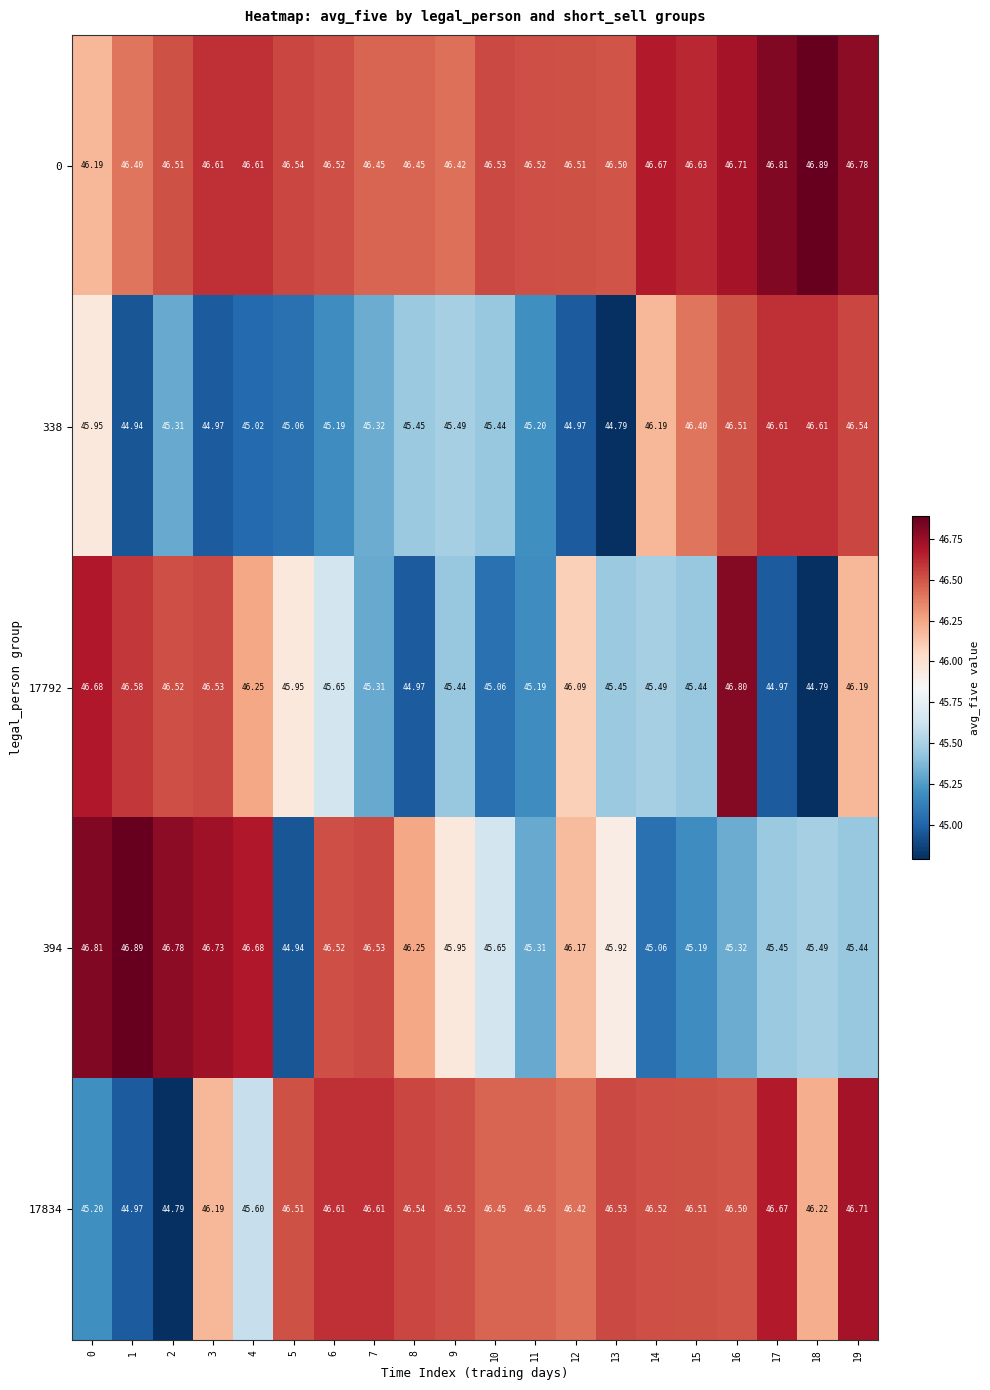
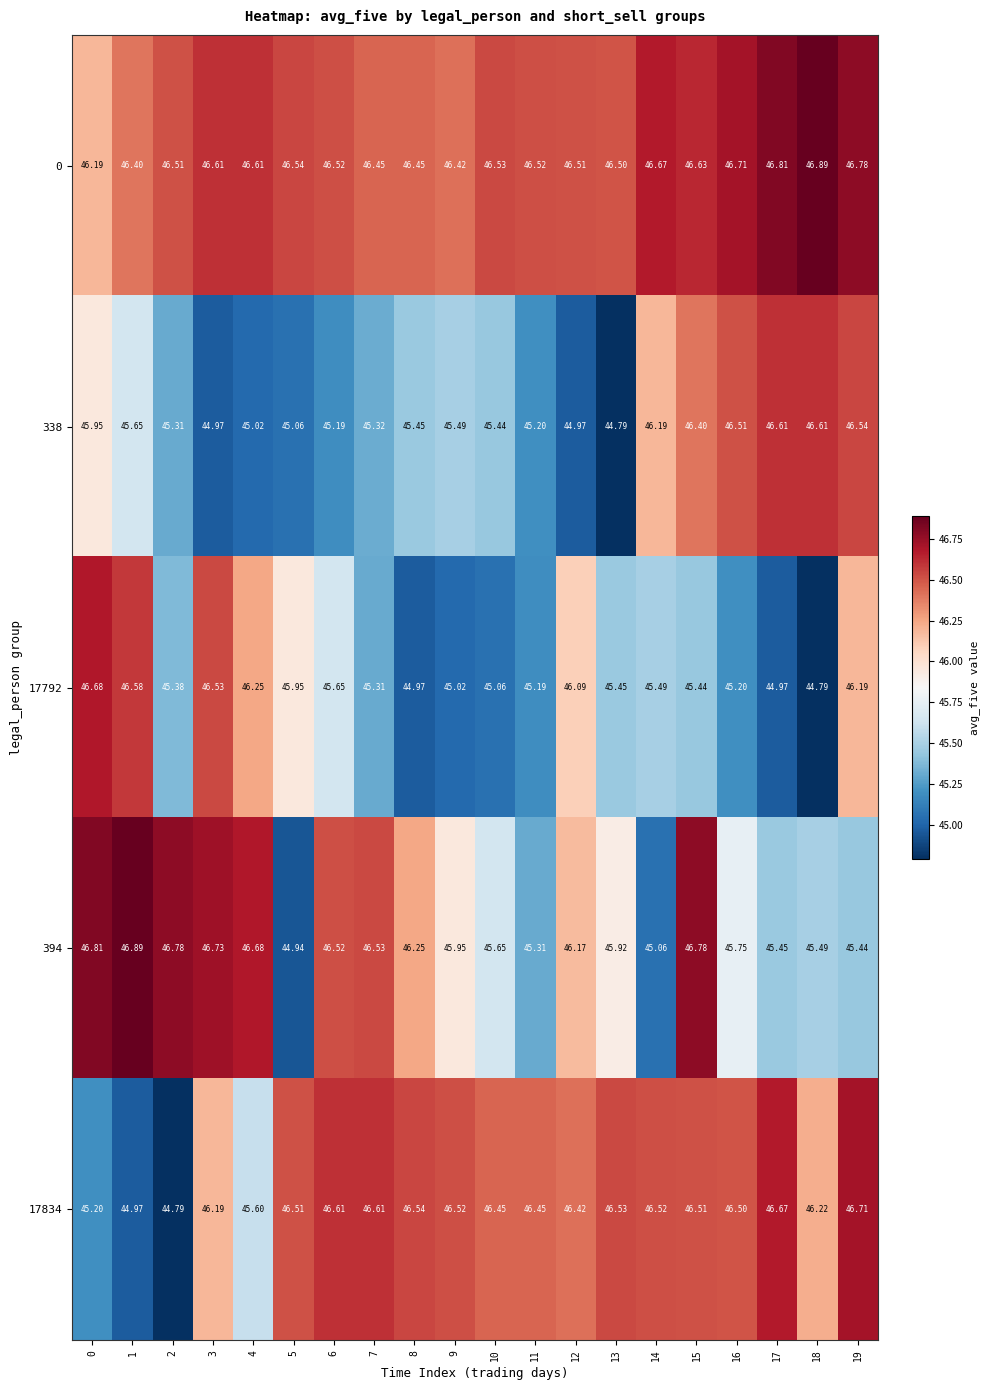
  {
    "0": {
      "0": 46.19,
      "1": 46.40,
      "2": 46.51,
      "3": 46.61,
      "4": 46.61,
      "5": 46.54,
      "6": 46.52,
      "7": 46.45,
      "8": 46.45,
      "9": 46.42,
      "10": 46.53,
      "11": 46.52,
      "12": 46.51,
      "13": 46.50,
      "14": 46.67,
      "15": 46.63,
      "16": 46.71,
      "17": 46.81,
      "18": 46.89,
      "19": 46.78
    },
    "338": {
      "0": 45.95,
-     "1": 44.94,
+     "1": 45.65,
      "2": 45.31,
      "3": 44.97,
      "4": 45.02,
      "5": 45.06,
      "6": 45.19,
      "7": 45.32,
      "8": 45.45,
      "9": 45.49,
      "10": 45.44,
      "11": 45.20,
      "12": 44.97,
      "13": 44.79,
      "14": 46.19,
      "15": 46.40,
      "16": 46.51,
      "17": 46.61,
      "18": 46.61,
      "19": 46.54
    },
    "17792": {
      "0": 46.68,
      "1": 46.58,
-     "2": 46.52,
+     "2": 45.38,
      "3": 46.53,
      "4": 46.25,
      "5": 45.95,
      "6": 45.65,
      "7": 45.31,
      "8": 44.97,
-     "9": 45.44,
+     "9": 45.02,
      "10": 45.06,
      "11": 45.19,
      "12": 46.09,
      "13": 45.45,
      "14": 45.49,
      "15": 45.44,
-     "16": 46.80,
+     "16": 45.20,
      "17": 44.97,
      "18": 44.79,
      "19": 46.19
    },
    "394": {
      "0": 46.81,
      "1": 46.89,
      "2": 46.78,
      "3": 46.73,
      "4": 46.68,
      "5": 44.94,
      "6": 46.52,
      "7": 46.53,
      "8": 46.25,
      "9": 45.95,
      "10": 45.65,
      "11": 45.31,
      "12": 46.17,
      "13": 45.92,
      "14": 45.06,
-     "15": 45.19,
-     "16": 45.32,
+     "15": 46.78,
+     "16": 45.75,
      "17": 45.45,
      "18": 45.49,
      "19": 45.44
    },
    "17834": {
      "0": 45.20,
      "1": 44.97,
      "2": 44.79,
      "3": 46.19,
      "4": 45.60,
      "5": 46.51,
      "6": 46.61,
      "7": 46.61,
      "8": 46.54,
      "9": 46.52,
      "10": 46.45,
      "11": 46.45,
      "12": 46.42,
      "13": 46.53,
      "14": 46.52,
      "15": 46.51,
      "16": 46.50,
      "17": 46.67,
      "18": 46.22,
      "19": 46.71
    }
  }
